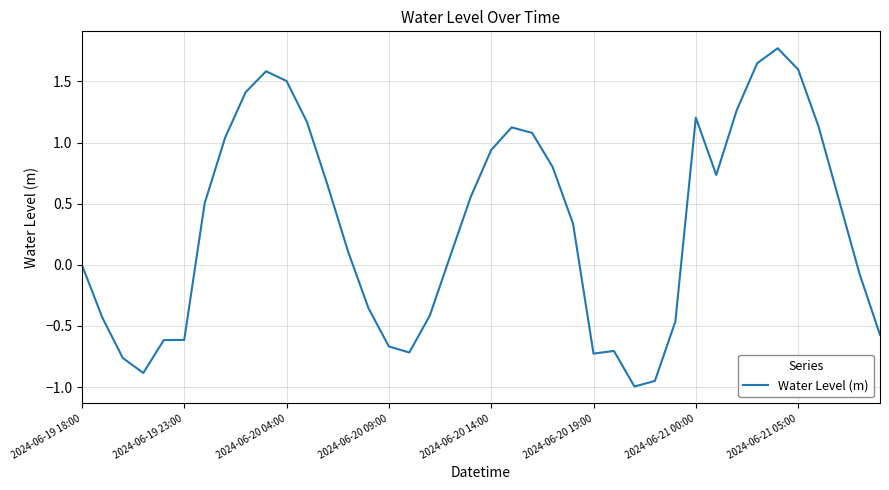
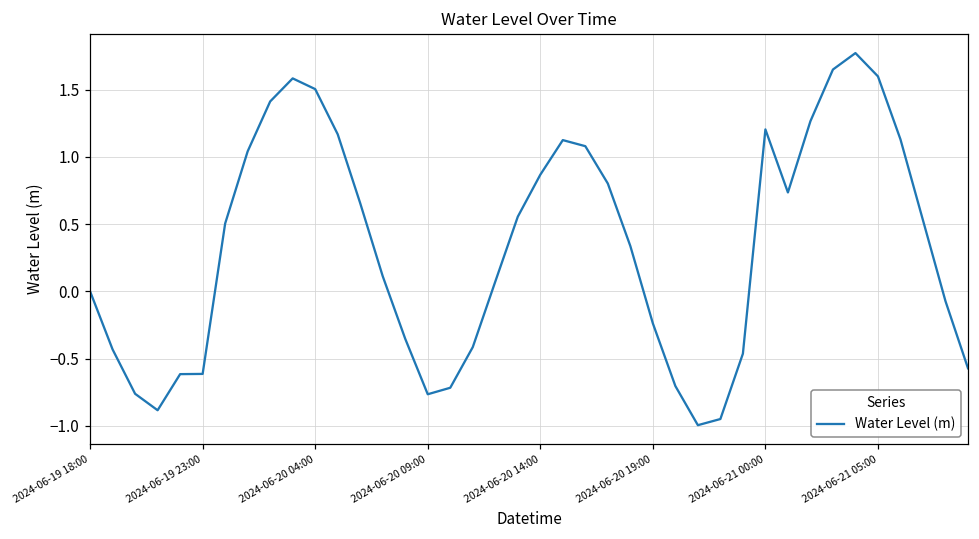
  {
    "2024-06-19 18:00": 0.00,
    "2024-06-19 23:00": -0.61,
    "2024-06-20 04:00": 1.50,
-   "2024-06-20 09:00": -0.67,
-   "2024-06-20 14:00": 0.94,
-   "2024-06-20 19:00": -0.73,
+   "2024-06-20 09:00": -0.77,
+   "2024-06-20 14:00": 0.87,
+   "2024-06-20 19:00": -0.24,
    "2024-06-21 00:00": 1.20,
    "2024-06-21 05:00": 1.60
  }
